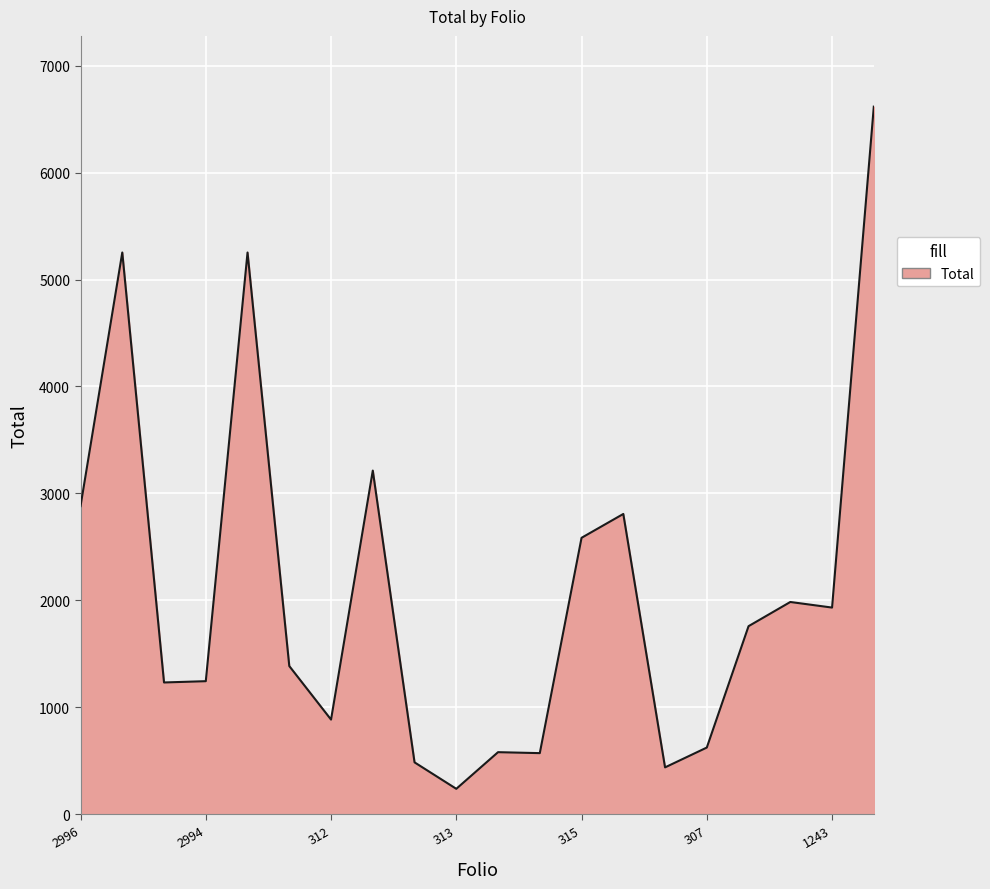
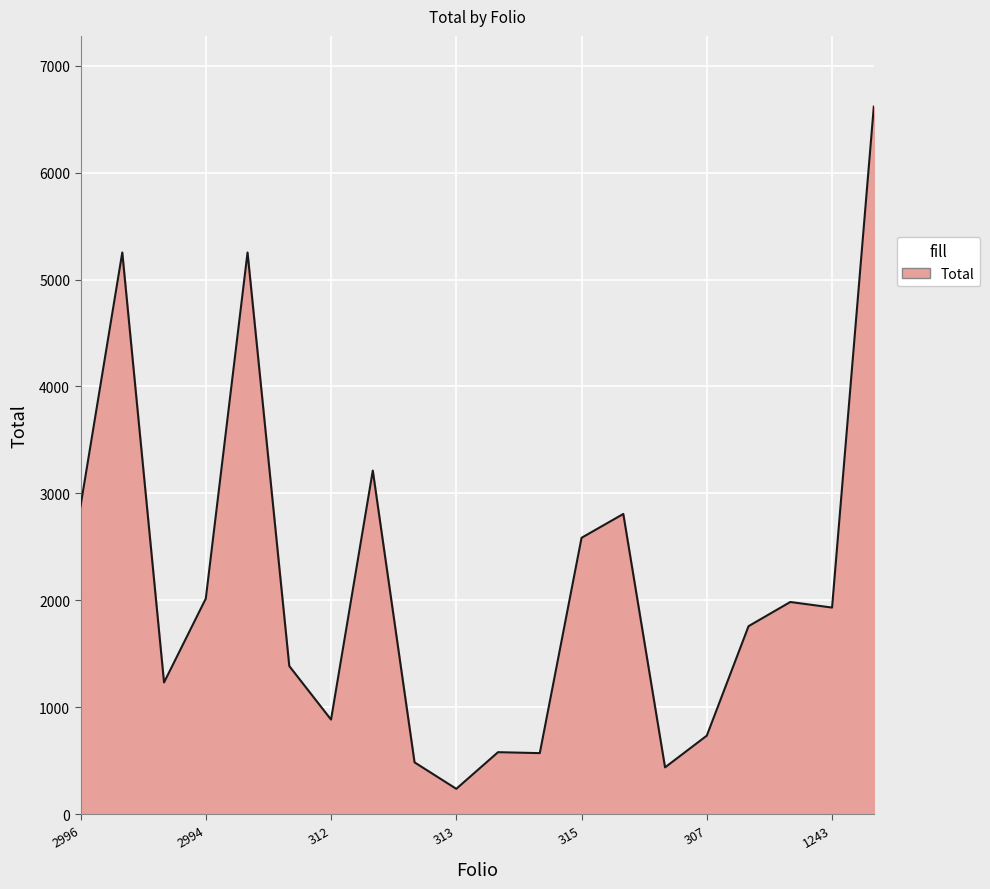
  {
    "2996": 2880,
-   "2994": 1240,
+   "2994": 2020,
    "312": 880,
    "313": 240,
    "315": 2580,
-   "307": 620,
+   "307": 730,
    "1243": 1930
  }
